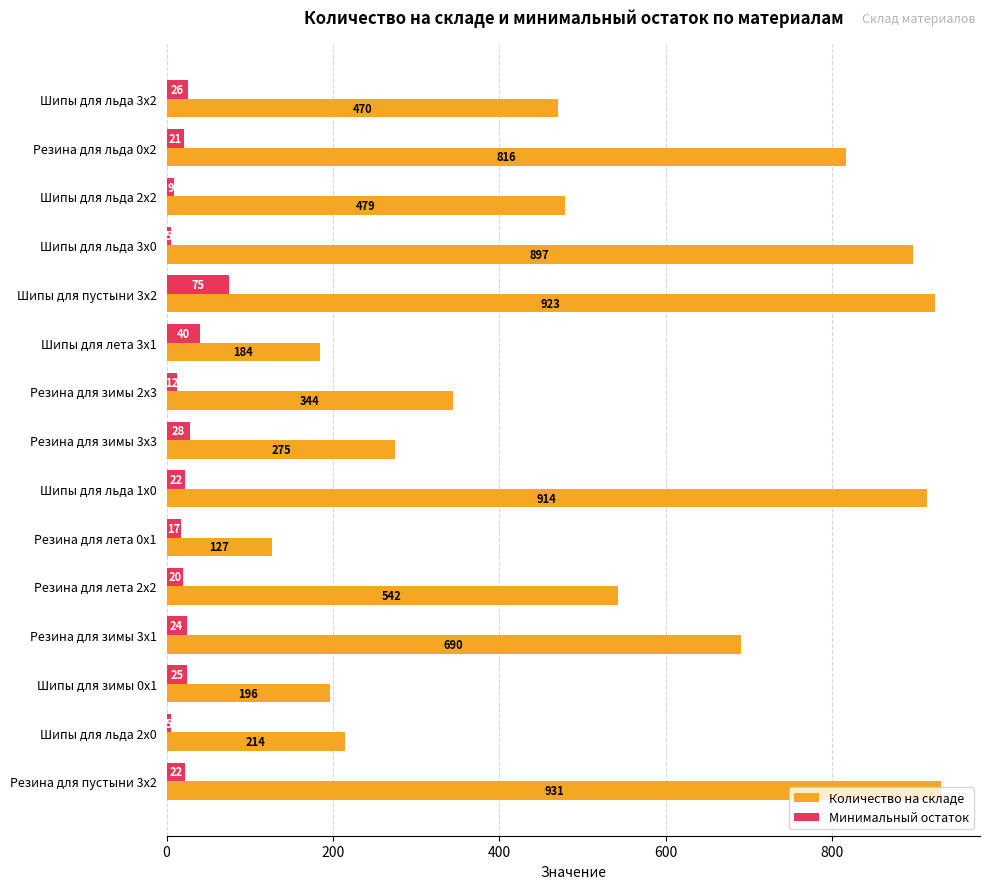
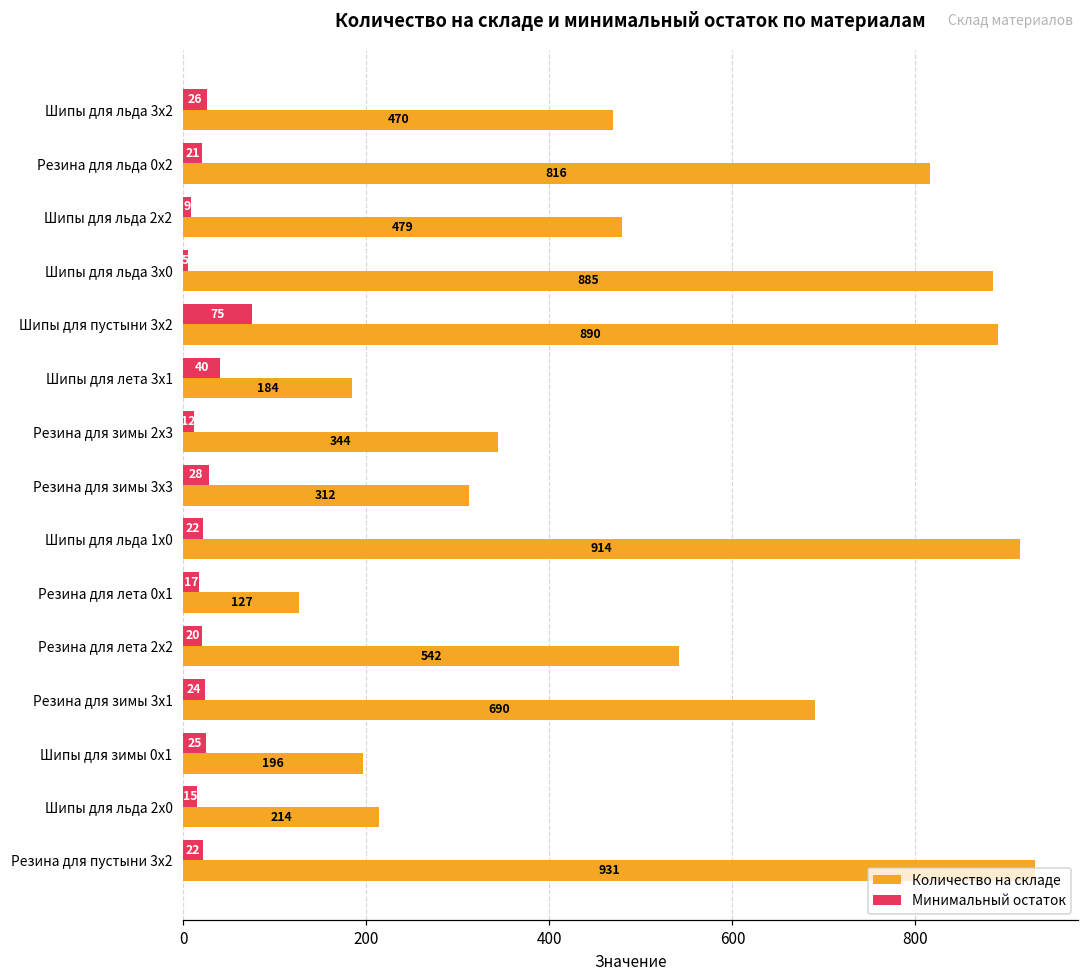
  {
    "Количество на складе": {
      "Шипы для льда 3x2": 470,
      "Резина для льда 0x2": 816,
      "Шипы для льда 2x2": 479,
-     "Шипы для льда 3x0": 897,
-     "Шипы для пустыни 3x2": 923,
+     "Шипы для льда 3x0": 885,
+     "Шипы для пустыни 3x2": 890,
      "Шипы для лета 3x1": 184,
      "Резина для зимы 2x3": 344,
-     "Резина для зимы 3x3": 275,
+     "Резина для зимы 3x3": 312,
      "Шипы для льда 1x0": 914,
      "Резина для лета 0x1": 127,
      "Резина для лета 2x2": 542,
      "Резина для зимы 3x1": 690,
      "Шипы для зимы 0x1": 196,
      "Шипы для льда 2x0": 214
    },
    "Минимальный остаток": {
      "Шипы для льда 3x0": 10,
-     "Шипы для льда 2x0": 10
+     "Шипы для льда 2x0": 20
    }
  }
